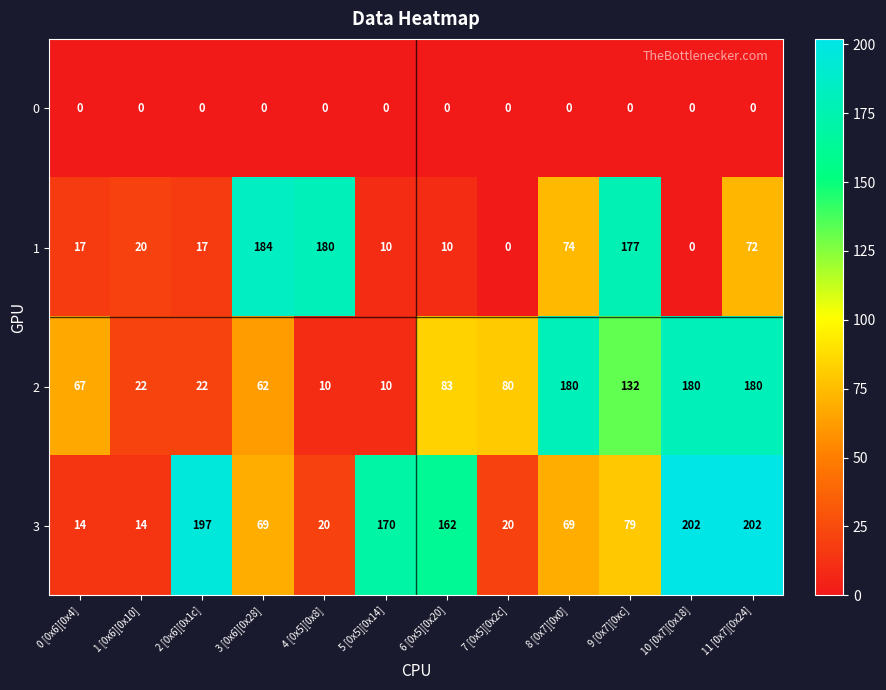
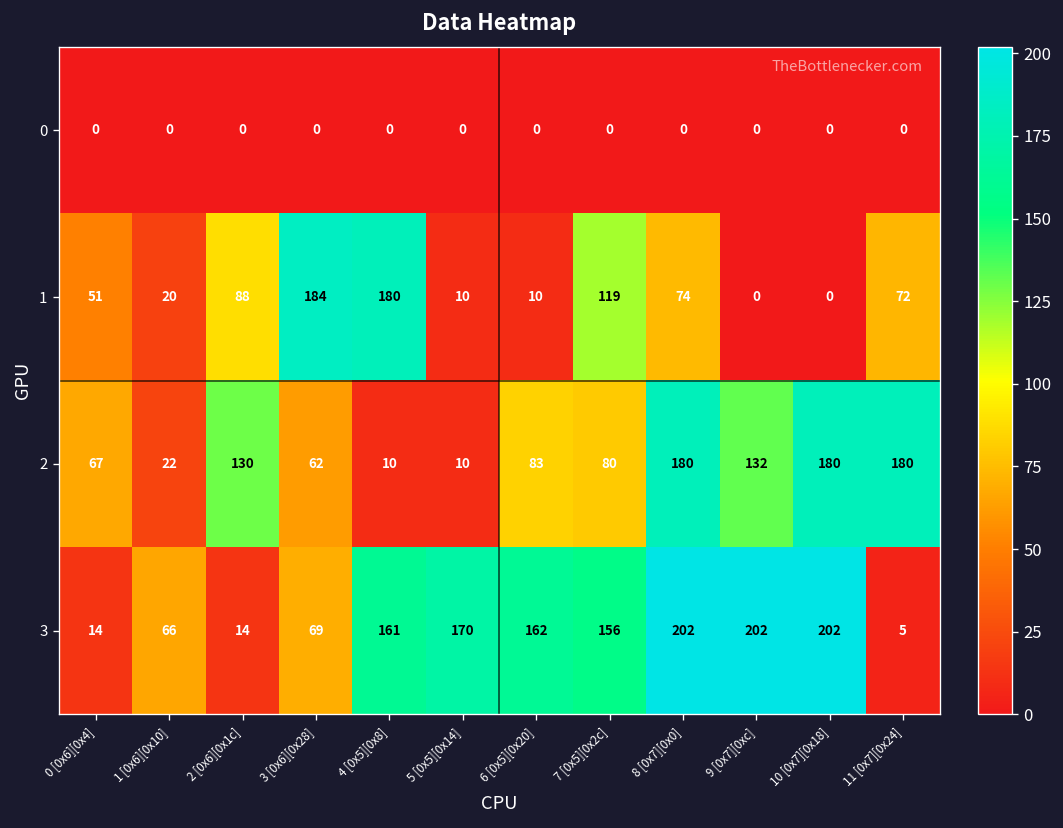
  {
    "0": {
      "0 [0x6][0x4]": 0,
      "1 [0x6][0x10]": 0,
      "2 [0x6][0x1c]": 0,
      "3 [0x6][0x28]": 0,
      "4 [0x5][0x8]": 0,
      "5 [0x5][0x14]": 0,
      "6 [0x5][0x20]": 0,
      "7 [0x5][0x2c]": 0,
      "8 [0x7][0x0]": 0,
      "9 [0x7][0xc]": 0,
      "11 [0x7][0x24]": 0
    },
    "1": {
-     "0 [0x6][0x4]": 17,
+     "0 [0x6][0x4]": 51,
      "1 [0x6][0x10]": 20,
-     "2 [0x6][0x1c]": 17,
+     "2 [0x6][0x1c]": 88,
      "3 [0x6][0x28]": 184,
      "4 [0x5][0x8]": 180,
      "5 [0x5][0x14]": 10,
      "6 [0x5][0x20]": 10,
-     "7 [0x5][0x2c]": 0,
+     "7 [0x5][0x2c]": 119,
      "8 [0x7][0x0]": 74,
-     "9 [0x7][0xc]": 177,
+     "9 [0x7][0xc]": 0,
      "10 [0x7][0x18]": 0,
      "11 [0x7][0x24]": 72
    },
    "2": {
      "0 [0x6][0x4]": 67,
      "1 [0x6][0x10]": 22,
-     "2 [0x6][0x1c]": 22,
+     "2 [0x6][0x1c]": 130,
      "3 [0x6][0x28]": 62,
      "4 [0x5][0x8]": 10,
      "5 [0x5][0x14]": 10,
      "6 [0x5][0x20]": 83,
      "7 [0x5][0x2c]": 80,
      "8 [0x7][0x0]": 180,
      "9 [0x7][0xc]": 132,
      "10 [0x7][0x18]": 180,
      "11 [0x7][0x24]": 180
    },
    "3": {
      "0 [0x6][0x4]": 14,
-     "1 [0x6][0x10]": 14,
-     "2 [0x6][0x1c]": 197,
+     "1 [0x6][0x10]": 66,
+     "2 [0x6][0x1c]": 14,
      "3 [0x6][0x28]": 69,
-     "4 [0x5][0x8]": 20,
+     "4 [0x5][0x8]": 161,
      "5 [0x5][0x14]": 170,
      "6 [0x5][0x20]": 162,
-     "7 [0x5][0x2c]": 20,
-     "8 [0x7][0x0]": 69,
-     "9 [0x7][0xc]": 79,
+     "7 [0x5][0x2c]": 156,
+     "8 [0x7][0x0]": 202,
+     "9 [0x7][0xc]": 202,
      "10 [0x7][0x18]": 202,
-     "11 [0x7][0x24]": 202
+     "11 [0x7][0x24]": 5
    }
  }
